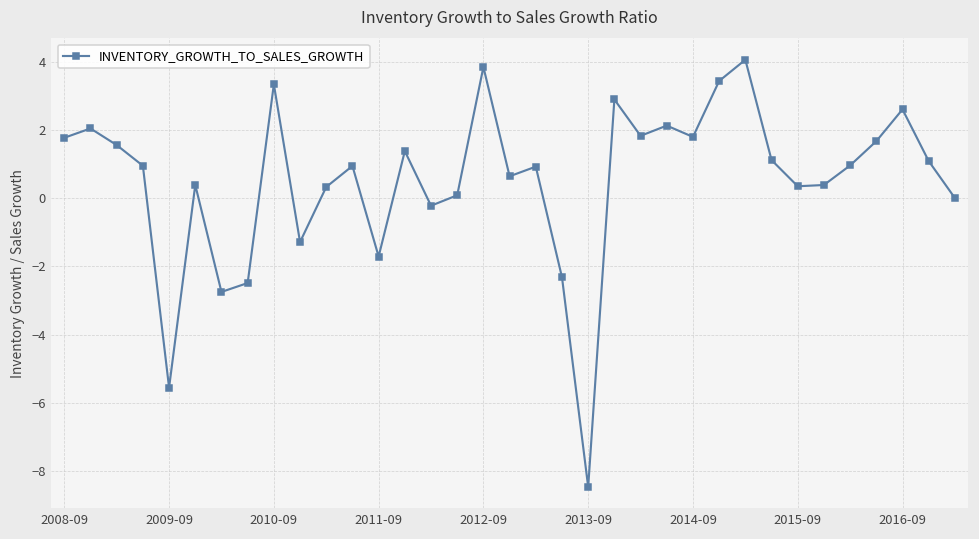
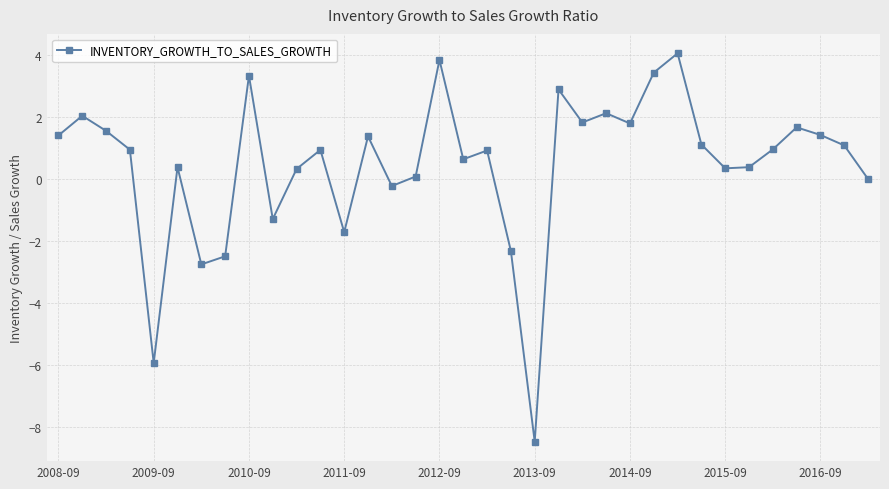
  {
-   "2008-09": 1.8,
-   "2009-09": -5.6,
+   "2008-09": 1.4,
+   "2009-09": -5.9,
    "2010-09": 3.3,
    "2011-09": -1.7,
    "2012-09": 3.8,
    "2013-09": -8.5,
    "2014-09": 1.8,
    "2015-09": 0.3,
-   "2016-09": 2.6
+   "2016-09": 1.4
  }
